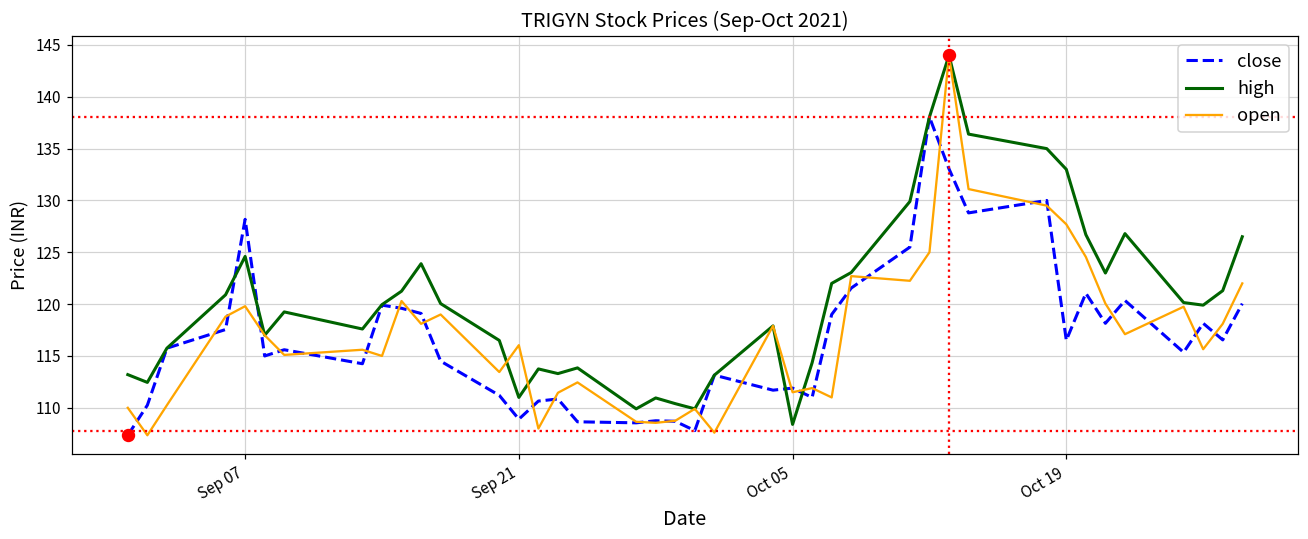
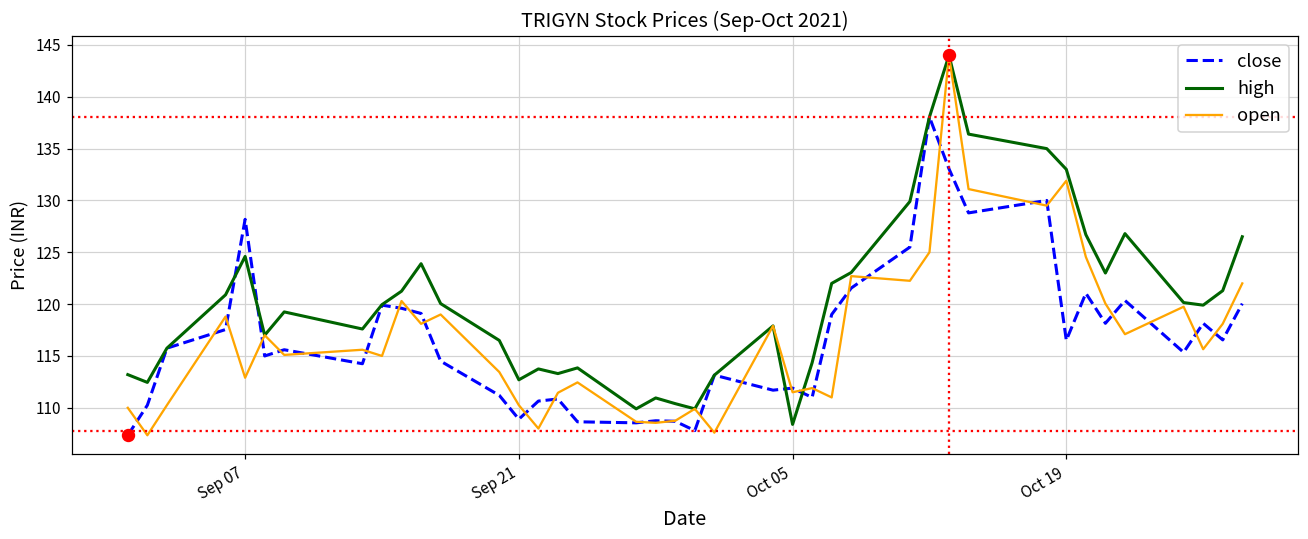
  {
    "close": {
      "Sep 07": 128,
      "Sep 21": 109,
      "Oct 05": 112,
      "Oct 19": 117
    },
    "high": {
      "Sep 07": 125,
-     "Sep 21": 111,
+     "Sep 21": 113,
      "Oct 05": 108,
      "Oct 19": 133
    },
    "open": {
-     "Sep 07": 120,
-     "Sep 21": 116,
+     "Sep 07": 113,
+     "Sep 21": 110,
      "Oct 05": 112,
-     "Oct 19": 128
+     "Oct 19": 132
    }
  }
